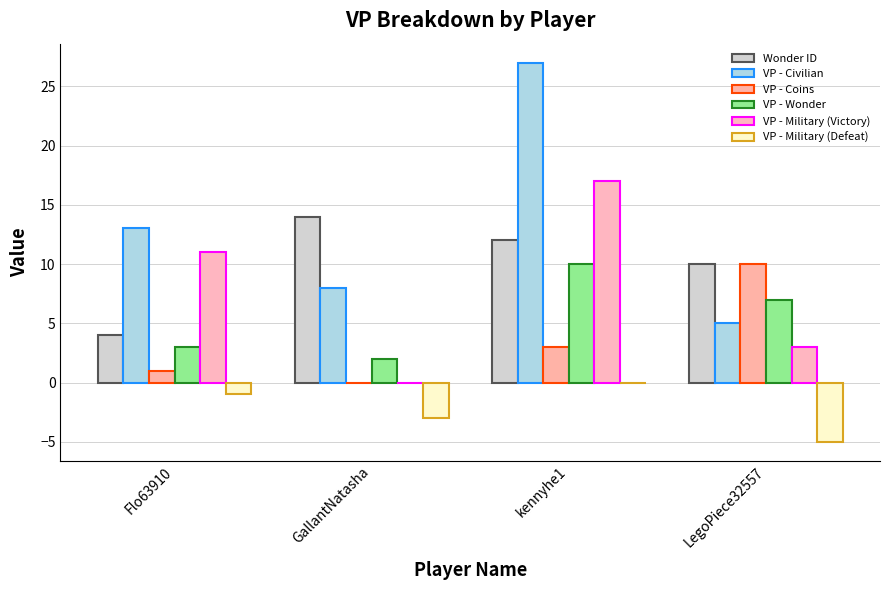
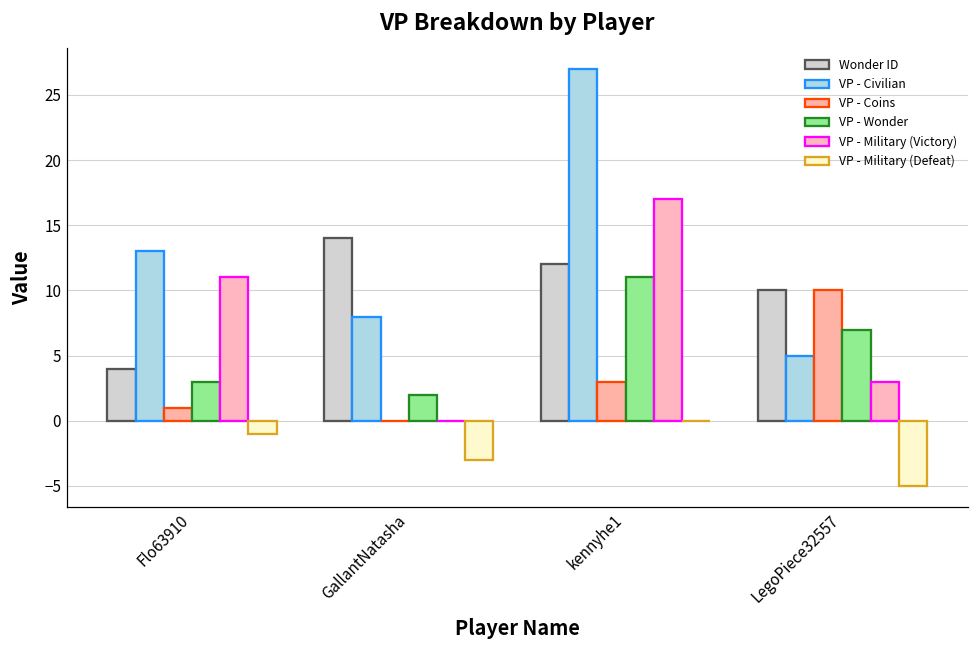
  {
    "VP - Wonder": {
      "Flo63910": 3,
      "GallantNatasha": 2,
-     "kennyhe1": 10,
+     "kennyhe1": 11,
      "LegoPiece32557": 7
    }
  }
